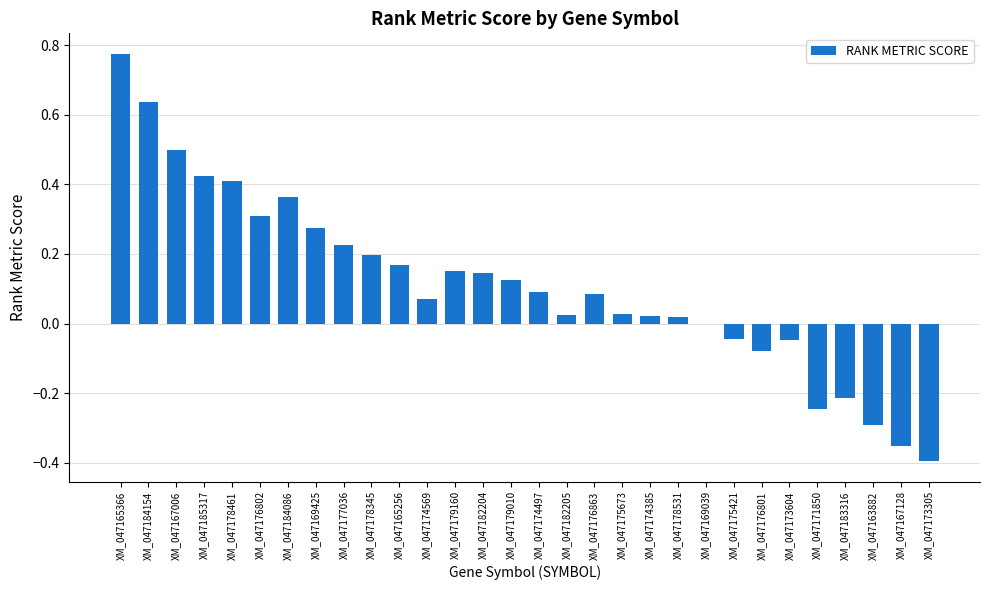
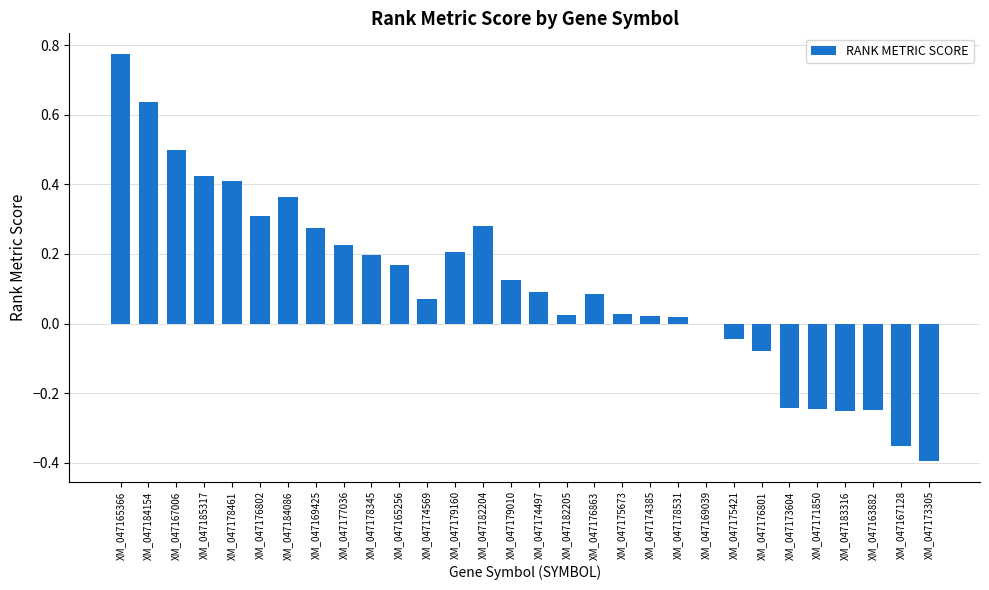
  {
    "XM_047165366": 0.78,
    "XM_047184154": 0.64,
    "XM_047167006": 0.50,
    "XM_047185317": 0.43,
    "XM_047178461": 0.41,
    "XM_047176802": 0.31,
    "XM_047184086": 0.36,
    "XM_047169425": 0.27,
    "XM_047177036": 0.22,
    "XM_047178345": 0.20,
    "XM_047165256": 0.17,
    "XM_047174569": 0.07,
-   "XM_047179160": 0.15,
-   "XM_047182204": 0.14,
+   "XM_047179160": 0.21,
+   "XM_047182204": 0.28,
    "XM_047179010": 0.13,
    "XM_047174497": 0.09,
    "XM_047182205": 0.03,
    "XM_047176863": 0.09,
    "XM_047175673": 0.03,
    "XM_047174385": 0.02,
    "XM_047178531": 0.02,
    "XM_047169039": 0.00,
    "XM_047175421": -0.04,
    "XM_047176801": -0.08,
-   "XM_047173604": -0.05,
+   "XM_047173604": -0.24,
    "XM_047171850": -0.24,
-   "XM_047183316": -0.21,
-   "XM_047163882": -0.29,
+   "XM_047183316": -0.25,
+   "XM_047163882": -0.25,
    "XM_047167128": -0.35,
    "XM_047173305": -0.40
  }
